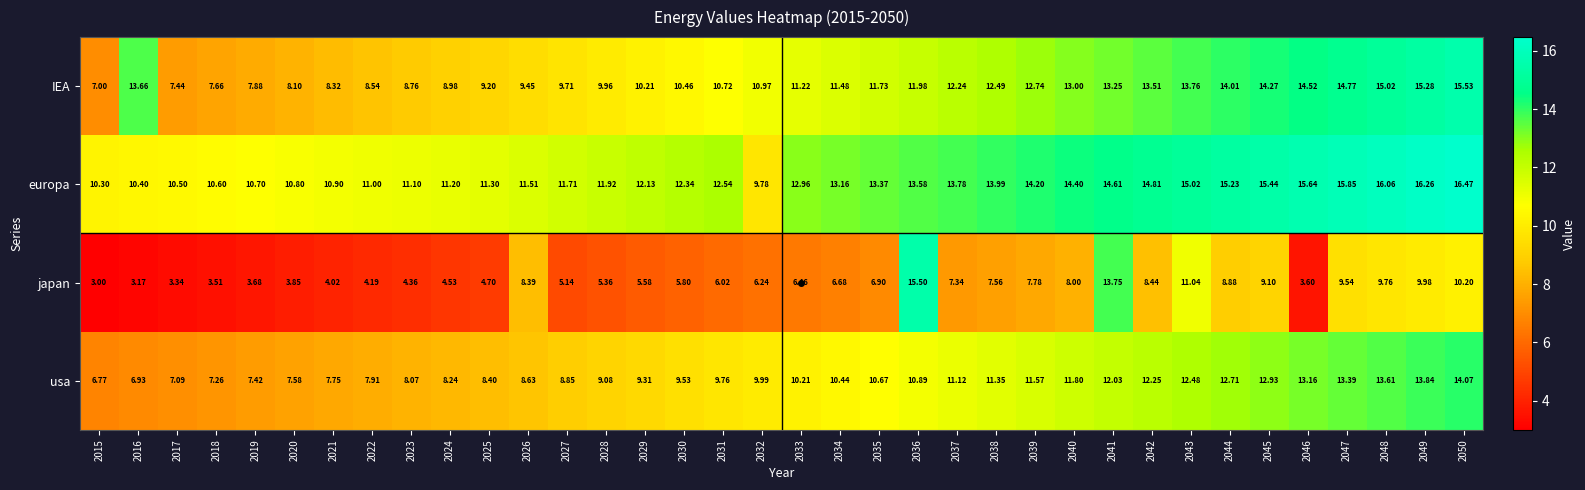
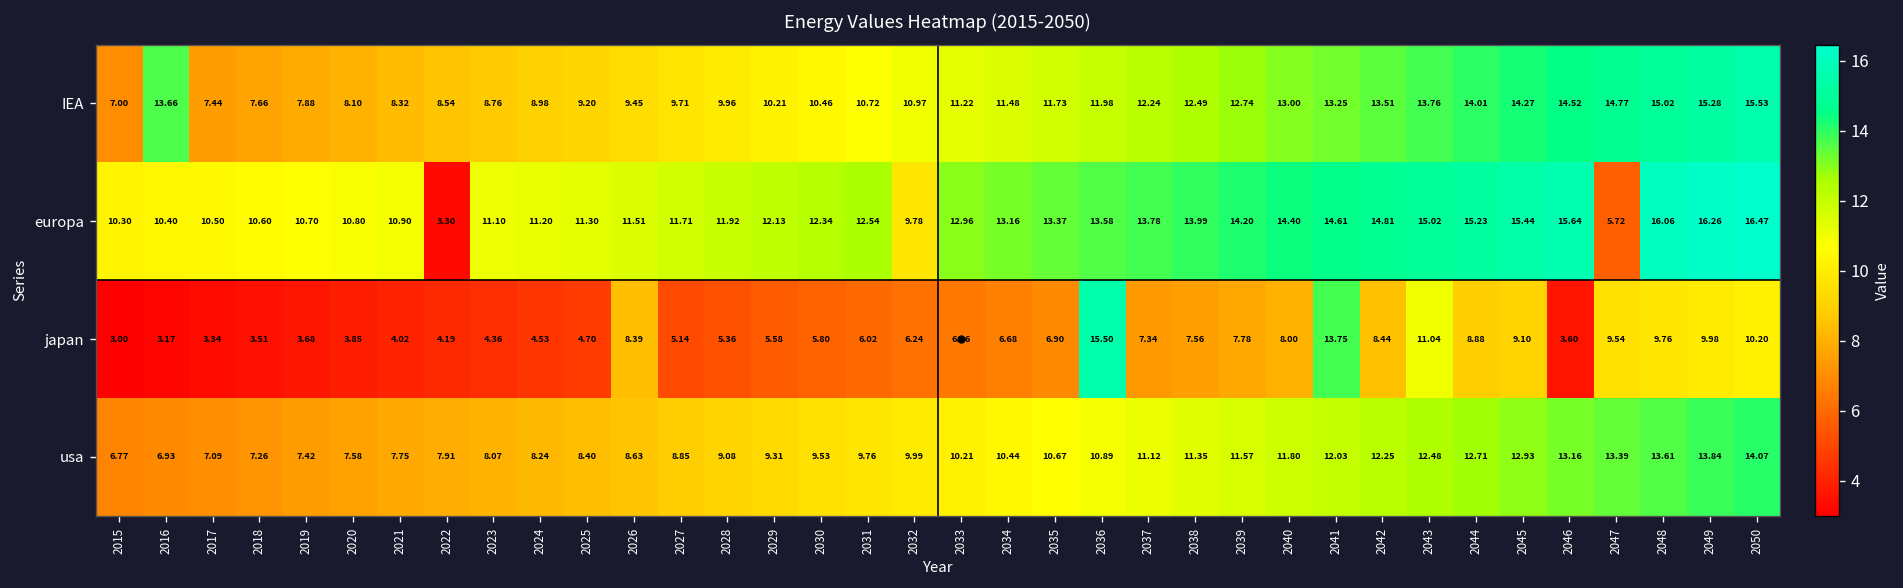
  {
    "IEA": {
      "2015": 7.00,
      "2016": 13.66,
      "2017": 7.44,
      "2018": 7.66,
      "2019": 7.88,
      "2020": 8.10,
      "2021": 8.32,
      "2022": 8.54,
      "2023": 8.76,
      "2024": 8.98,
      "2025": 9.20,
      "2026": 9.45,
      "2027": 9.71,
      "2028": 9.96,
      "2029": 10.21,
      "2030": 10.46,
      "2031": 10.72,
      "2032": 10.97,
      "2033": 11.22,
      "2034": 11.48,
      "2035": 11.73,
      "2036": 11.98,
      "2037": 12.24,
      "2038": 12.49,
      "2039": 12.74,
      "2040": 13.00,
      "2041": 13.25,
      "2042": 13.51,
      "2043": 13.76,
      "2044": 14.01,
      "2045": 14.27,
      "2046": 14.52,
      "2047": 14.77,
      "2048": 15.02,
      "2049": 15.28,
      "2050": 15.53
    },
    "europa": {
      "2015": 10.30,
      "2016": 10.40,
      "2017": 10.50,
      "2018": 10.60,
      "2019": 10.70,
      "2020": 10.80,
      "2021": 10.90,
-     "2022": 11.00,
+     "2022": 3.30,
      "2023": 11.10,
      "2024": 11.20,
      "2025": 11.30,
      "2026": 11.51,
      "2027": 11.71,
      "2028": 11.92,
      "2029": 12.13,
      "2030": 12.34,
      "2031": 12.54,
      "2032": 9.78,
      "2033": 12.96,
      "2034": 13.16,
      "2035": 13.37,
      "2036": 13.58,
      "2037": 13.78,
      "2038": 13.99,
      "2039": 14.20,
      "2040": 14.40,
      "2041": 14.61,
      "2042": 14.81,
      "2043": 15.02,
      "2044": 15.23,
      "2045": 15.44,
      "2046": 15.64,
-     "2047": 15.85,
+     "2047": 5.72,
      "2048": 16.06,
      "2049": 16.26,
      "2050": 16.47
    },
    "japan": {
      "2015": 3.00,
      "2016": 3.17,
      "2017": 3.34,
      "2018": 3.51,
      "2019": 3.68,
      "2020": 3.85,
      "2021": 4.02,
      "2022": 4.19,
      "2023": 4.36,
      "2024": 4.53,
      "2025": 4.70,
      "2026": 8.39,
      "2027": 5.14,
      "2028": 5.36,
      "2029": 5.58,
      "2030": 5.80,
      "2031": 6.02,
      "2032": 6.24,
      "2034": 6.68,
      "2035": 6.90,
      "2036": 15.50,
      "2037": 7.34,
      "2038": 7.56,
      "2039": 7.78,
      "2040": 8.00,
      "2041": 13.75,
      "2042": 8.44,
      "2043": 11.04,
      "2044": 8.88,
      "2045": 9.10,
      "2046": 3.60,
      "2047": 9.54,
      "2048": 9.76,
      "2049": 9.98,
      "2050": 10.20
    },
    "usa": {
      "2015": 6.77,
      "2016": 6.93,
      "2017": 7.09,
      "2018": 7.26,
      "2019": 7.42,
      "2020": 7.58,
      "2021": 7.75,
      "2022": 7.91,
      "2023": 8.07,
      "2024": 8.24,
      "2025": 8.40,
      "2026": 8.63,
      "2027": 8.85,
      "2028": 9.08,
      "2029": 9.31,
      "2030": 9.53,
      "2031": 9.76,
      "2032": 9.99,
      "2033": 10.21,
      "2034": 10.44,
      "2035": 10.67,
      "2036": 10.89,
      "2037": 11.12,
      "2038": 11.35,
      "2039": 11.57,
      "2040": 11.80,
      "2041": 12.03,
      "2042": 12.25,
      "2043": 12.48,
      "2044": 12.71,
      "2045": 12.93,
      "2046": 13.16,
      "2047": 13.39,
      "2048": 13.61,
      "2049": 13.84,
      "2050": 14.07
    }
  }
